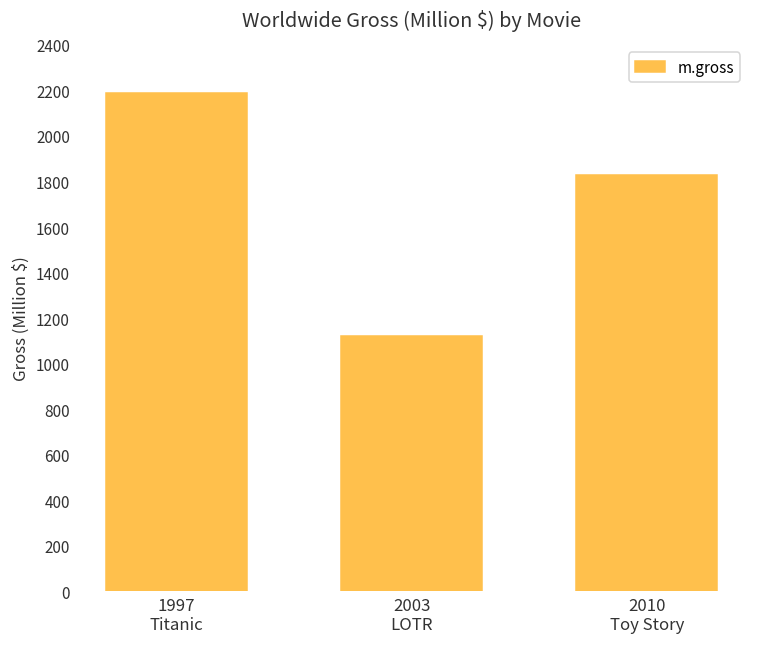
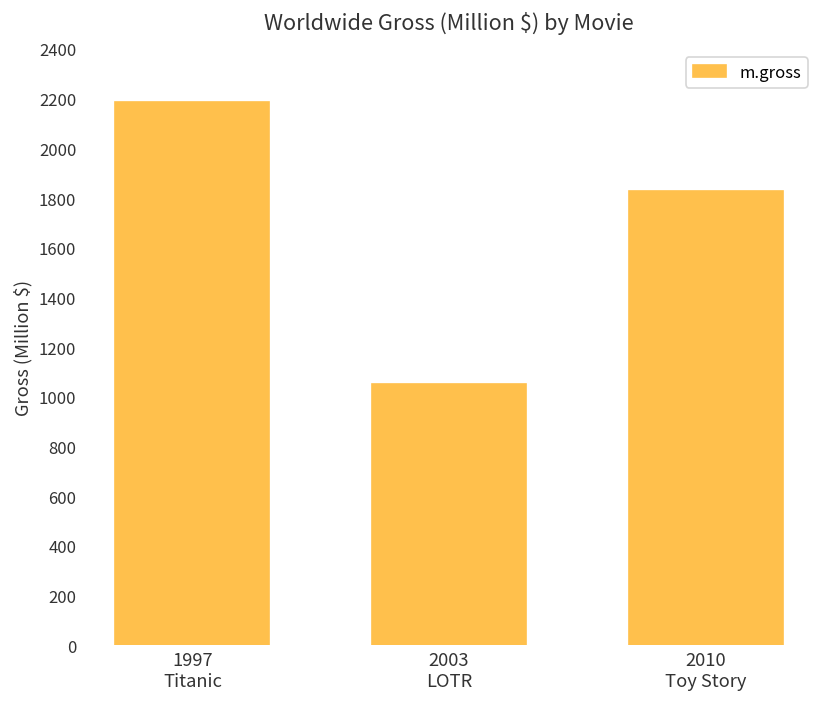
  {
    "1997 Titanic": 2190,
-   "2003 LOTR": 1120,
+   "2003 LOTR": 1050,
    "2010 Toy Story": 1830
  }
